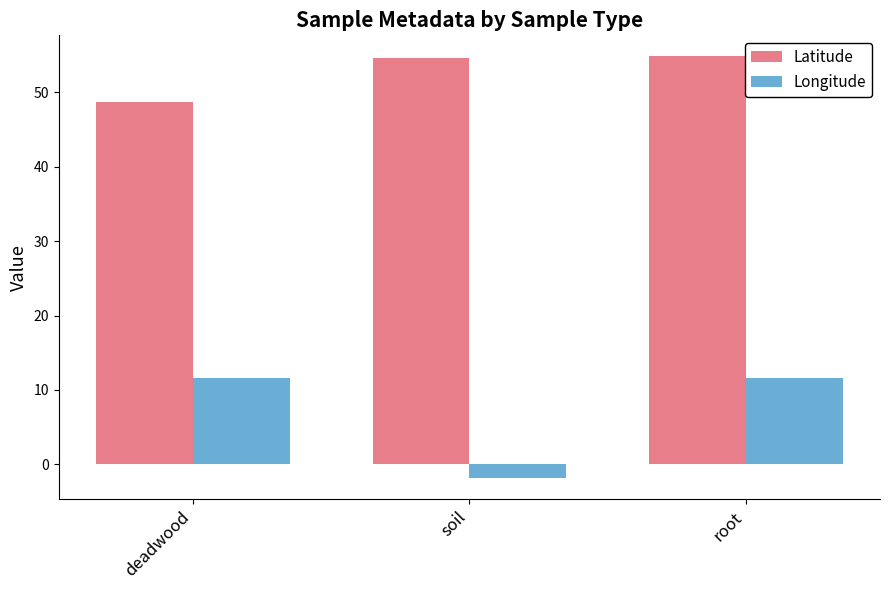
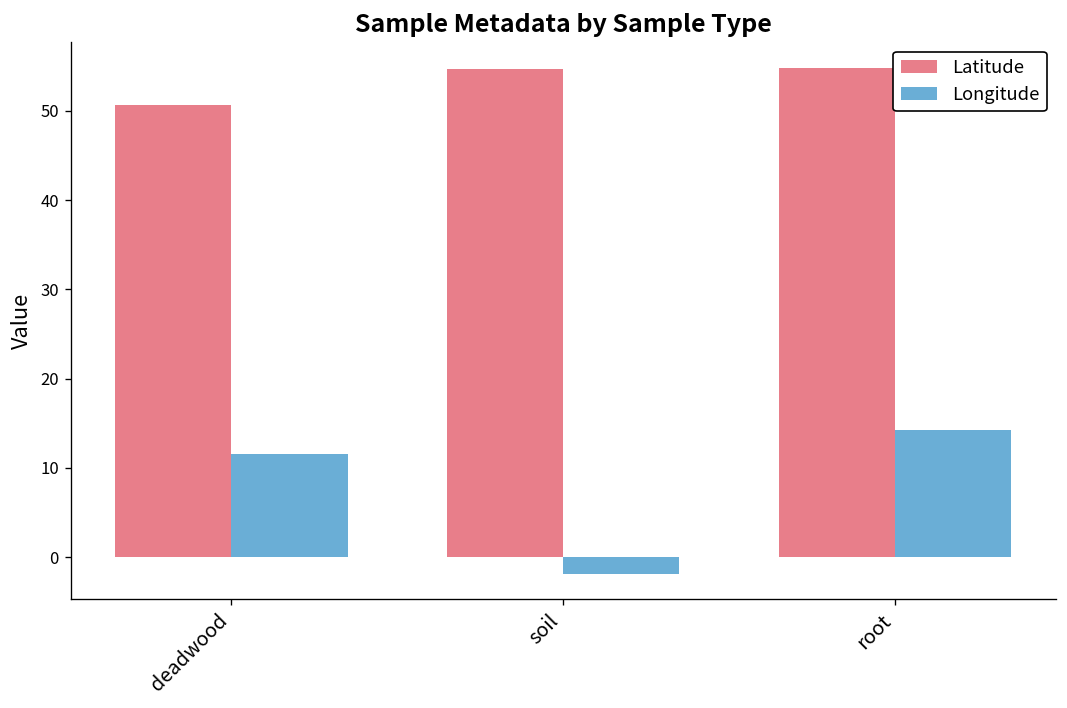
  {
    "Latitude": {
-     "deadwood": 49,
+     "deadwood": 51,
      "soil": 55,
      "root": 55
    },
    "Longitude": {
      "deadwood": 12,
      "soil": -2,
-     "root": 12
+     "root": 14
    }
  }
